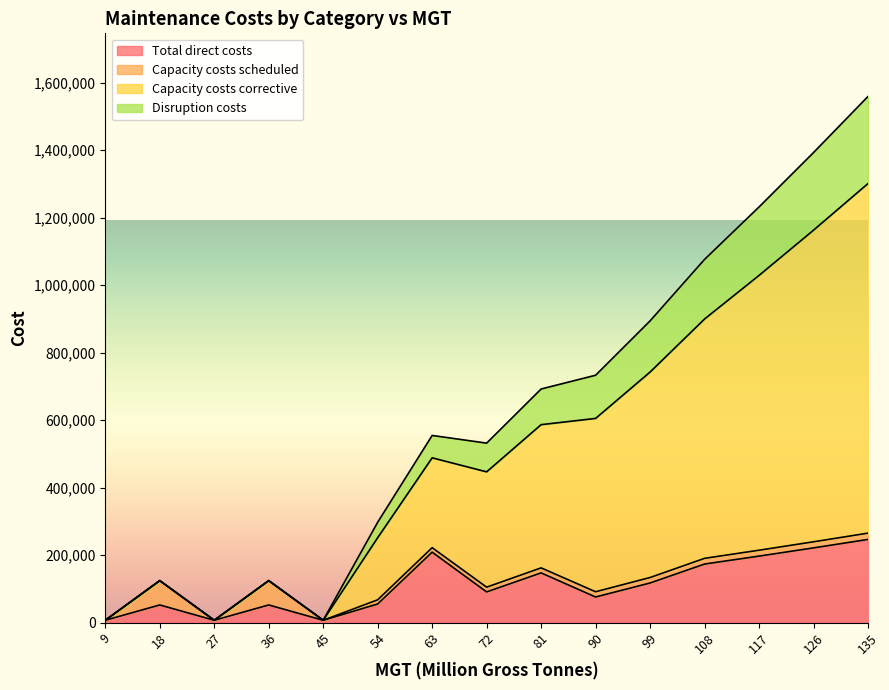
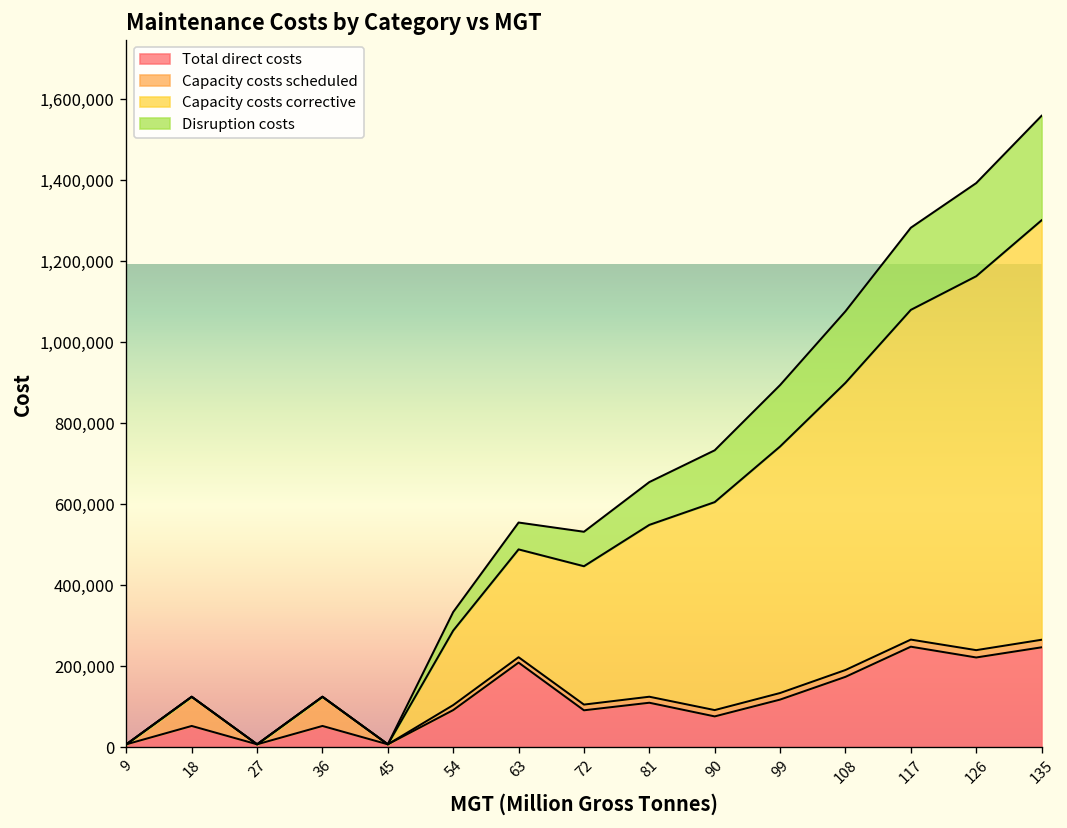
  {
    "Total direct costs": {
      "18": "50,000",
      "36": "50,000",
-     "54": "60,000",
+     "54": "90,000",
      "63": "210,000",
      "72": "90,000",
-     "81": "150,000",
+     "81": "110,000",
      "90": "80,000",
      "99": "120,000",
      "108": "170,000",
-     "117": "200,000",
+     "117": "250,000",
      "126": "220,000",
      "135": "250,000"
    },
    "Disruption costs": {
      "54": "50,000",
      "63": "70,000",
      "72": "90,000",
      "81": "110,000",
      "90": "130,000",
      "99": "150,000",
      "108": "180,000",
      "117": "200,000",
      "126": "230,000",
      "135": "260,000"
    }
  }
